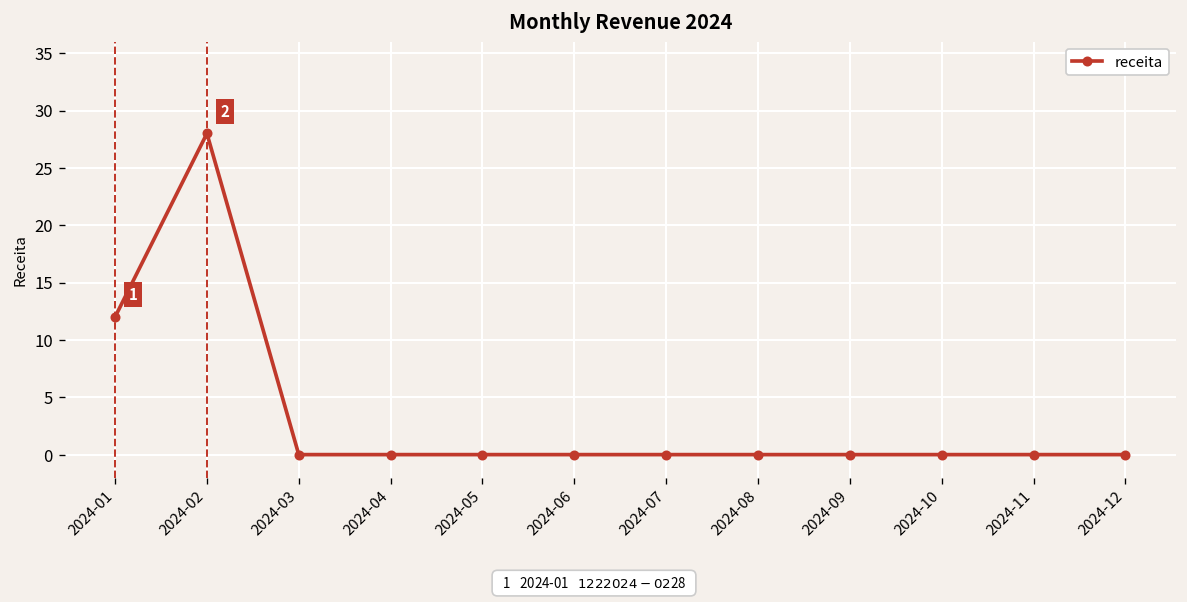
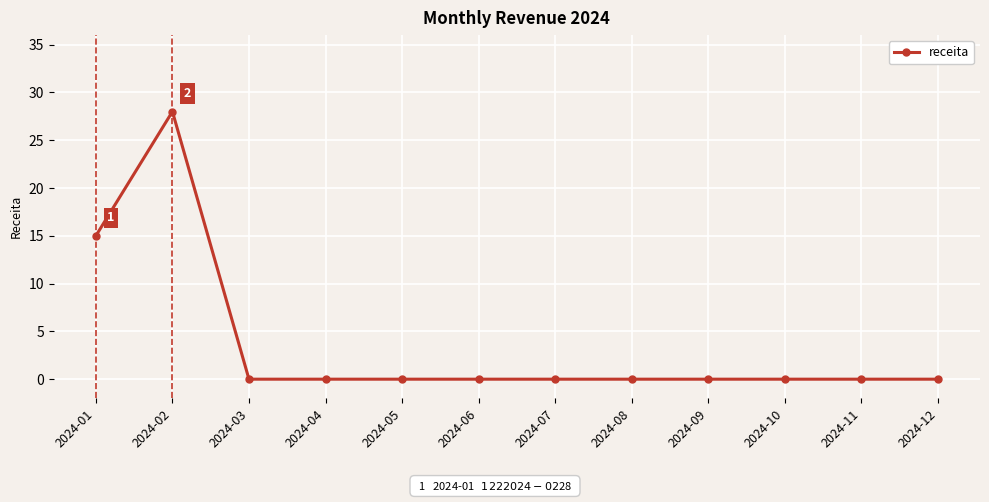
  {
-   "2024-01": 12,
+   "2024-01": 15,
    "2024-03": 0,
    "2024-04": 0,
    "2024-05": 0,
    "2024-06": 0,
    "2024-07": 0,
    "2024-08": 0,
    "2024-09": 0,
    "2024-10": 0,
    "2024-11": 0,
    "2024-12": 0
  }
